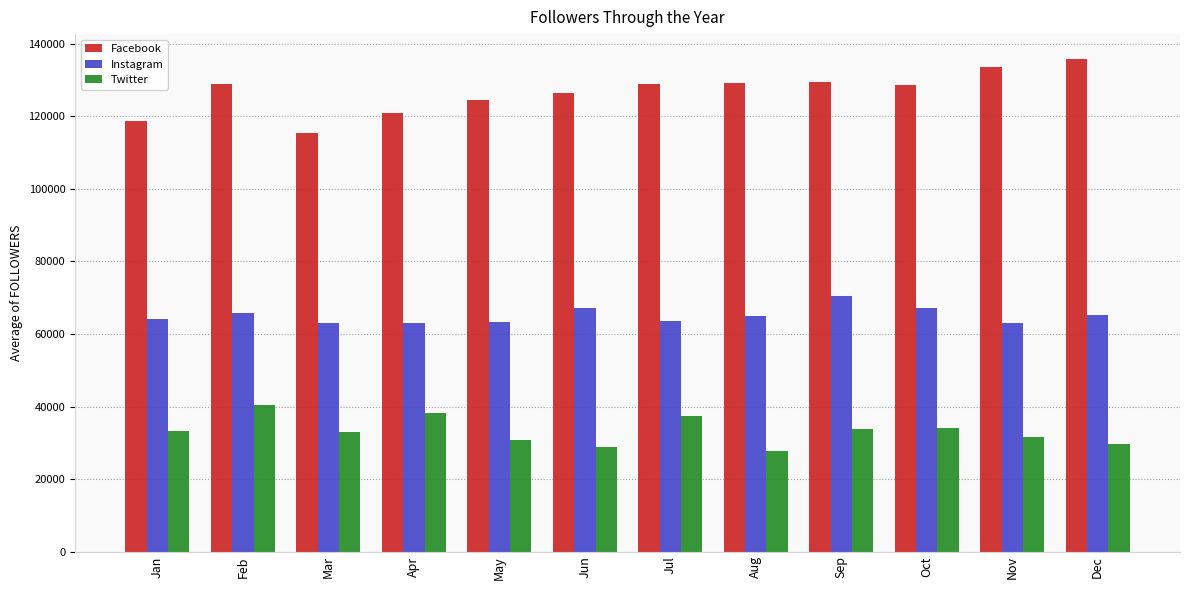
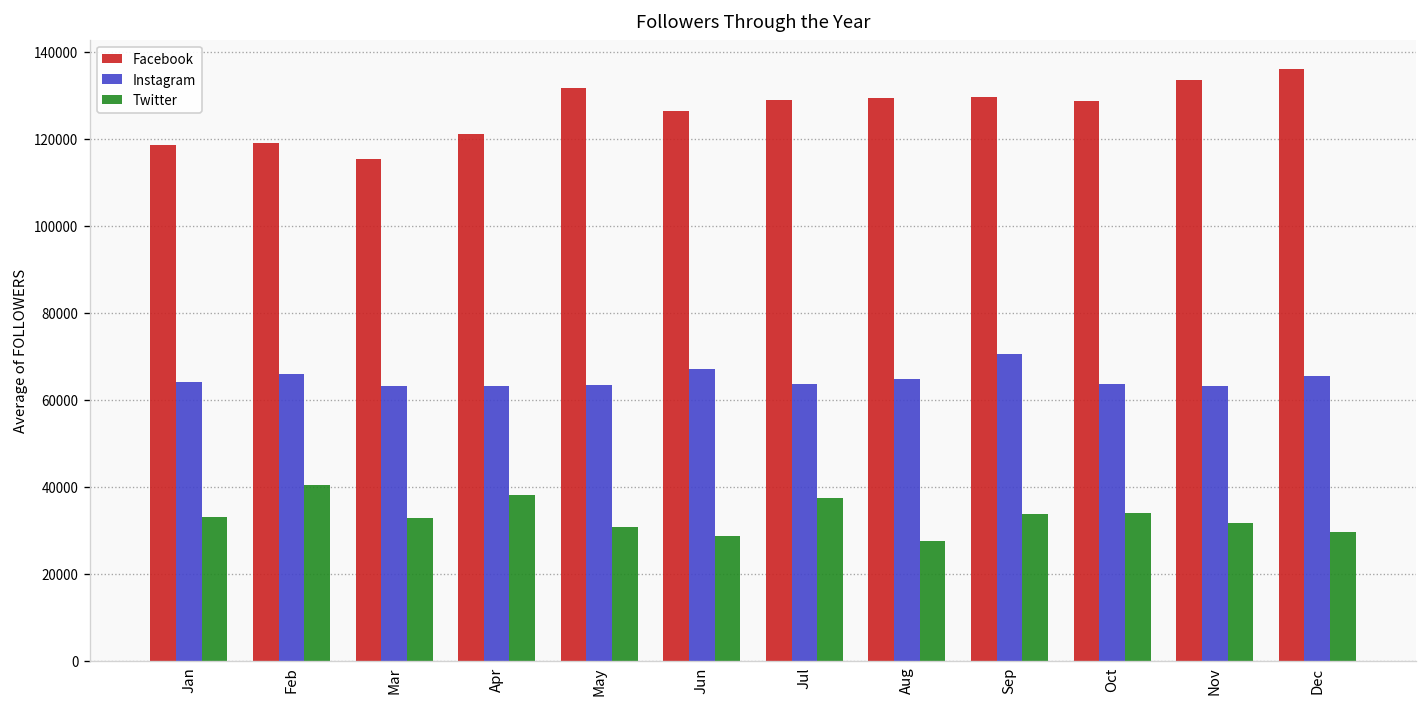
  {
    "Facebook": {
      "Jan": 119000,
-     "Feb": 129000,
+     "Feb": 119000,
      "Mar": 115000,
      "Apr": 121000,
-     "May": 125000,
+     "May": 132000,
      "Jun": 126000,
      "Jul": 129000,
      "Aug": 129000,
      "Sep": 130000,
      "Oct": 129000,
      "Nov": 134000,
      "Dec": 136000
    },
    "Instagram": {
      "Jan": 64000,
      "Feb": 66000,
      "Mar": 63000,
      "Apr": 63000,
      "May": 63000,
      "Jun": 67000,
      "Jul": 64000,
      "Aug": 65000,
      "Sep": 70000,
-     "Oct": 67000,
+     "Oct": 64000,
      "Nov": 63000,
      "Dec": 65000
    },
    "Twitter": {
      "Jan": 33000,
      "Feb": 40000,
      "Mar": 33000,
      "Apr": 38000,
      "May": 31000,
      "Jun": 29000,
      "Jul": 37000,
      "Aug": 28000,
      "Sep": 34000,
      "Oct": 34000,
      "Nov": 32000,
      "Dec": 30000
    }
  }
